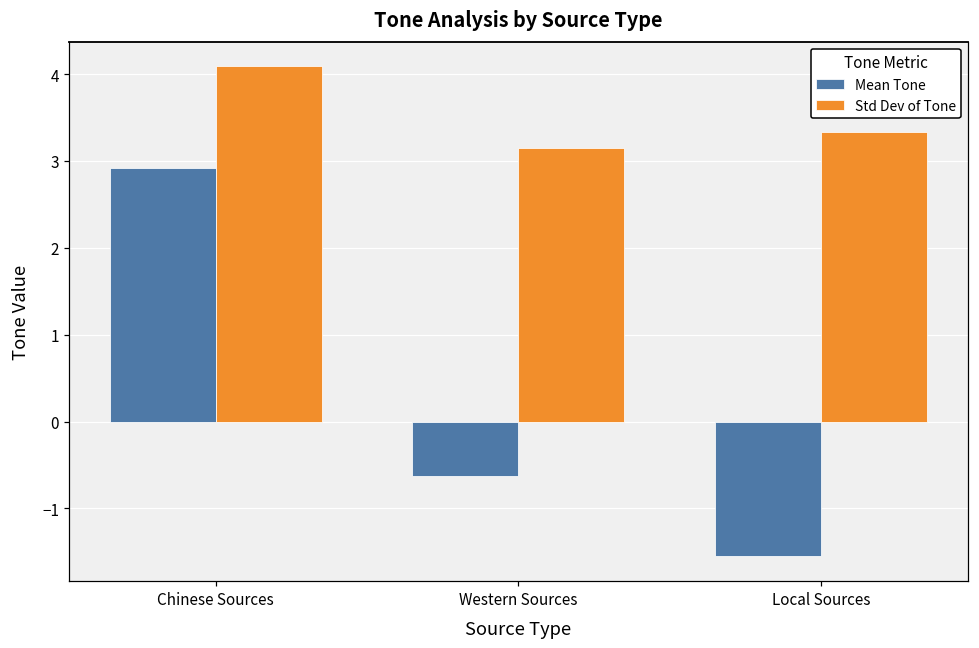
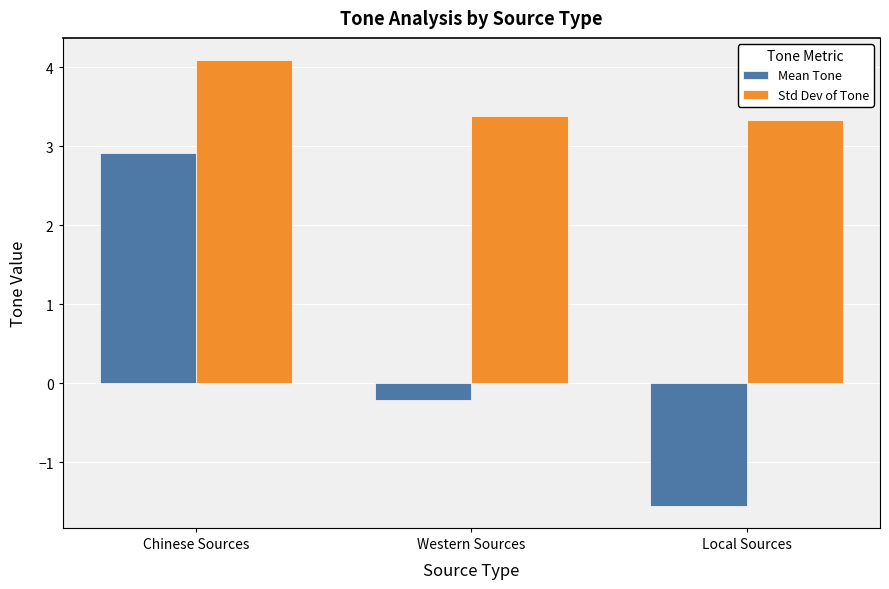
  {
    "Mean Tone": {
      "Chinese Sources": 2.9,
-     "Western Sources": -0.6,
+     "Western Sources": -0.2,
      "Local Sources": -1.6
    },
    "Std Dev of Tone": {
      "Chinese Sources": 4.1,
-     "Western Sources": 3.1,
+     "Western Sources": 3.4,
      "Local Sources": 3.3
    }
  }
